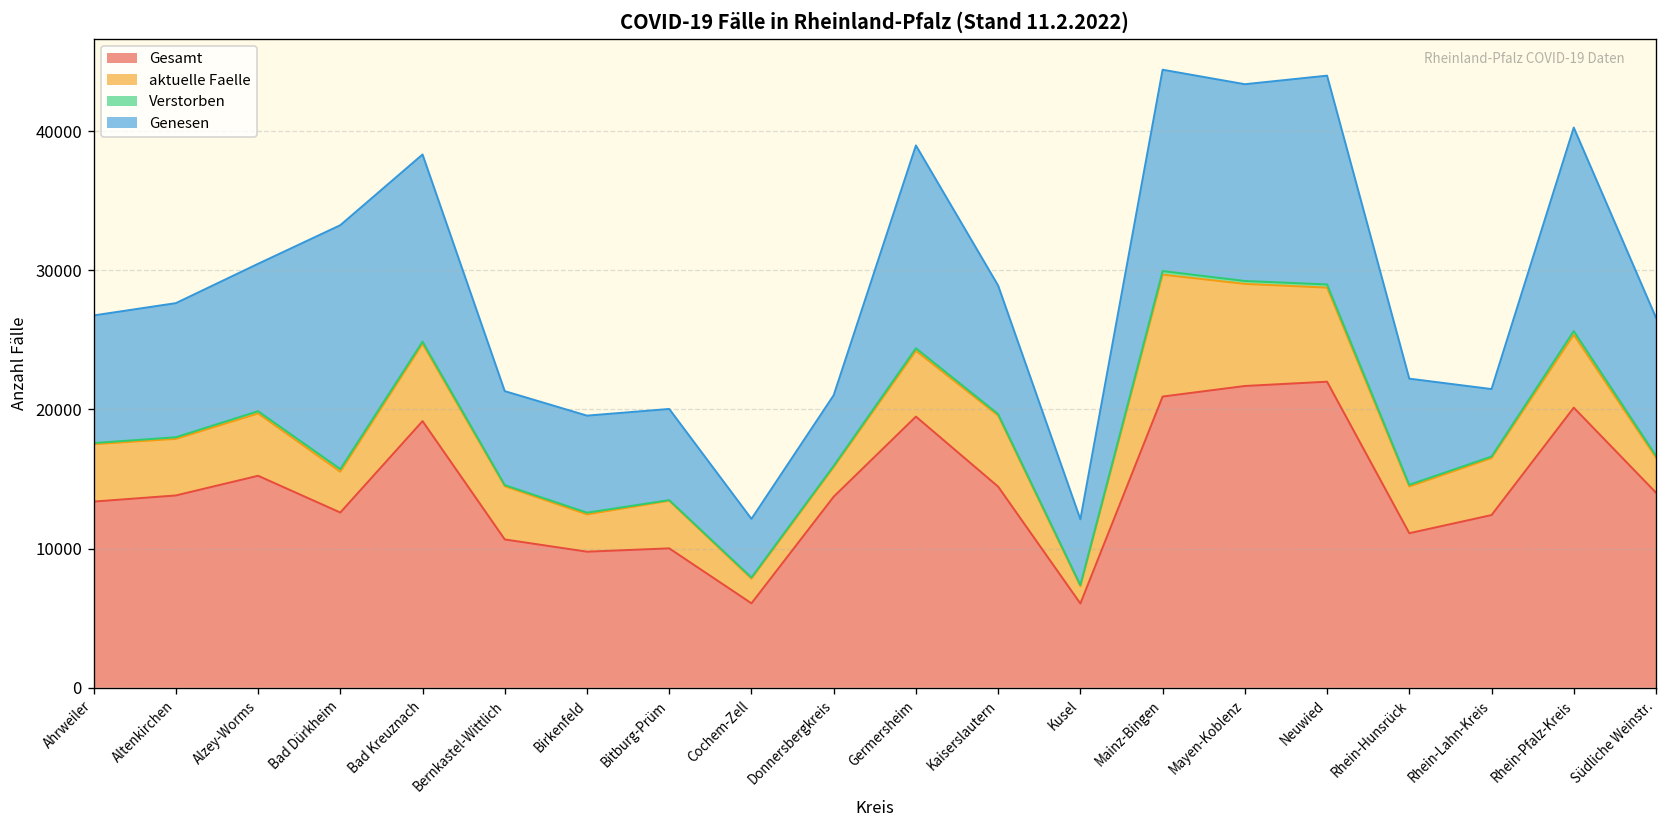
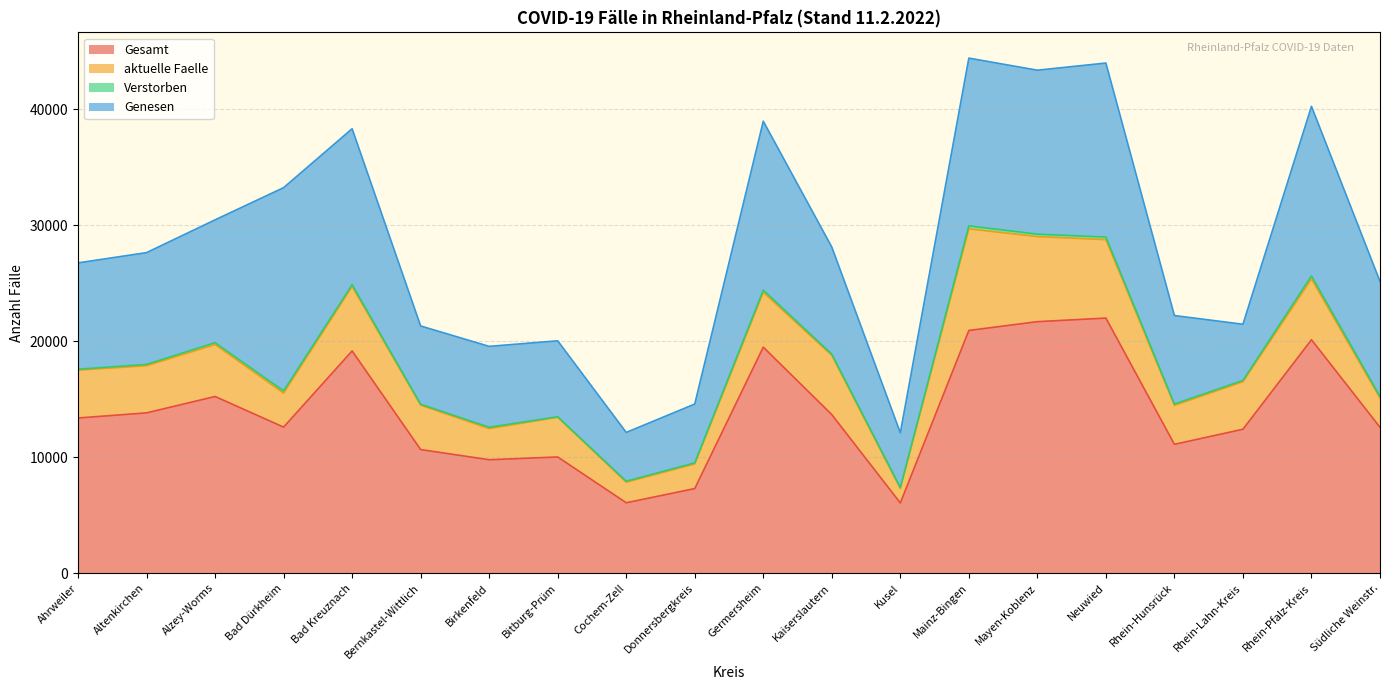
  {
    "Gesamt": {
      "Ahrweiler": 13400,
      "Altenkirchen": 13800,
      "Alzey-Worms": 15200,
      "Bad Dürkheim": 12600,
      "Bad Kreuznach": 19200,
      "Bernkastel-Wittlich": 10700,
      "Birkenfeld": 9800,
      "Bitburg-Prüm": 10000,
      "Cochem-Zell": 6100,
-     "Donnersbergkreis": 13700,
+     "Donnersbergkreis": 7300,
      "Germersheim": 19500,
-     "Kaiserslautern": 14500,
+     "Kaiserslautern": 13700,
      "Kusel": 6100,
      "Mainz-Bingen": 20900,
      "Mayen-Koblenz": 21700,
      "Neuwied": 22000,
      "Rhein-Hunsrück": 11100,
      "Rhein-Lahn-Kreis": 12400,
      "Rhein-Pfalz-Kreis": 20100,
-     "Südliche Weinstr.": 14000
+     "Südliche Weinstr.": 12600
    },
    "aktuelle Faelle": {
      "Mainz-Bingen": 8800,
      "Neuwied": 6800,
      "Rhein-Pfalz-Kreis": 5200
    },
    "Verstorben": {
      "Mainz-Bingen": 300,
      "Neuwied": 200,
      "Rhein-Pfalz-Kreis": 300
    },
    "Genesen": {
      "Ahrweiler": 9200,
      "Altenkirchen": 9600,
      "Alzey-Worms": 10600,
      "Bad Dürkheim": 17500,
      "Bad Kreuznach": 13400,
      "Bernkastel-Wittlich": 6800,
      "Birkenfeld": 7000,
      "Bitburg-Prüm": 6600,
      "Cochem-Zell": 4200,
      "Donnersbergkreis": 5100,
      "Germersheim": 14600,
      "Kaiserslautern": 9200,
      "Kusel": 4700,
      "Mainz-Bingen": 14500,
      "Mayen-Koblenz": 14100,
      "Neuwied": 15000,
      "Rhein-Hunsrück": 7600,
      "Rhein-Lahn-Kreis": 4800,
      "Rhein-Pfalz-Kreis": 14600,
      "Südliche Weinstr.": 9900
    }
  }
